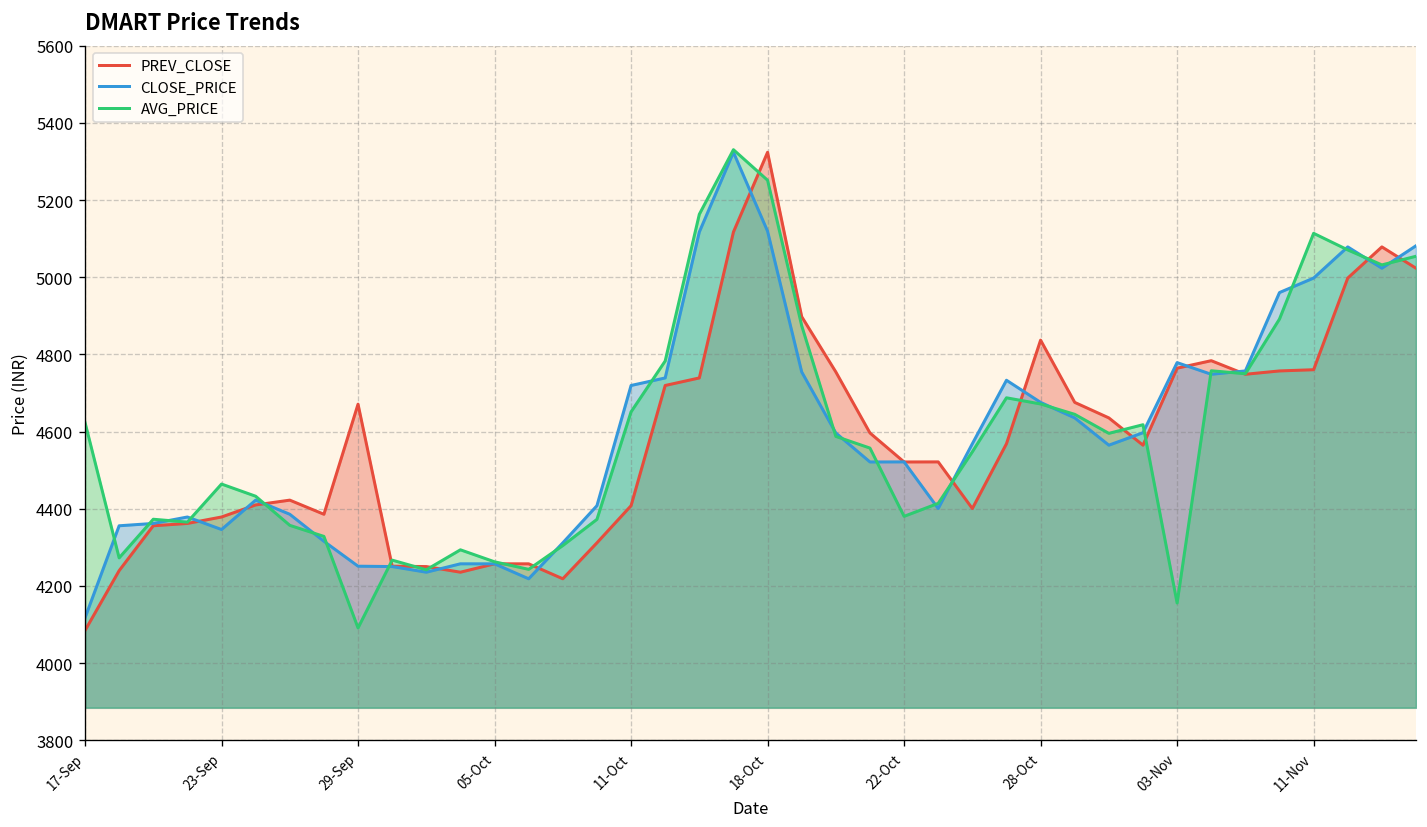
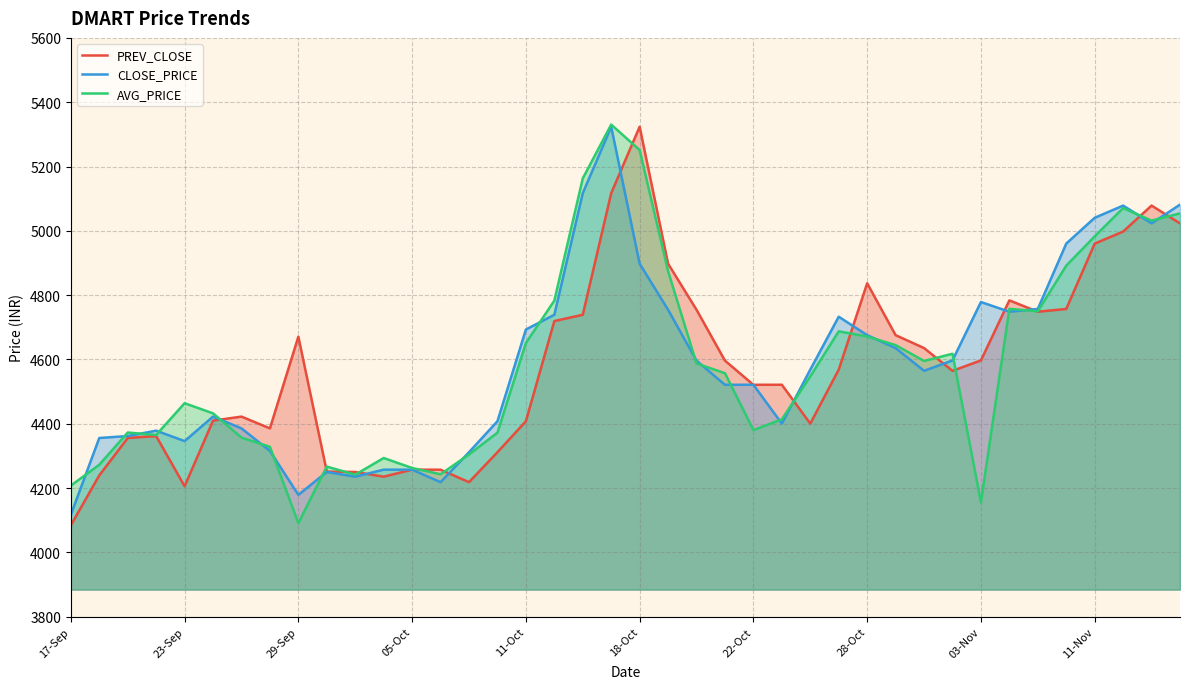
  {
    "PREV_CLOSE": {
      "17-Sep": 4080,
-     "23-Sep": 4380,
+     "23-Sep": 4210,
      "29-Sep": 4670,
      "11-Oct": 4410,
      "18-Oct": 5320,
      "28-Oct": 4840,
-     "03-Nov": 4760,
-     "11-Nov": 4760
+     "03-Nov": 4600,
+     "11-Nov": 4960
    },
    "CLOSE_PRICE": {
      "17-Sep": 4120,
      "23-Sep": 4350,
-     "29-Sep": 4250,
-     "11-Oct": 4720,
-     "18-Oct": 5120,
+     "29-Sep": 4180,
+     "11-Oct": 4690,
+     "18-Oct": 4900,
      "03-Nov": 4780,
-     "11-Nov": 5000
+     "11-Nov": 5040
    },
    "AVG_PRICE": {
-     "17-Sep": 4620,
+     "17-Sep": 4210,
      "23-Sep": 4460,
      "29-Sep": 4090,
      "11-Oct": 4650,
      "18-Oct": 5250,
      "22-Oct": 4380,
      "03-Nov": 4160,
-     "11-Nov": 5110
+     "11-Nov": 4980
    }
  }
